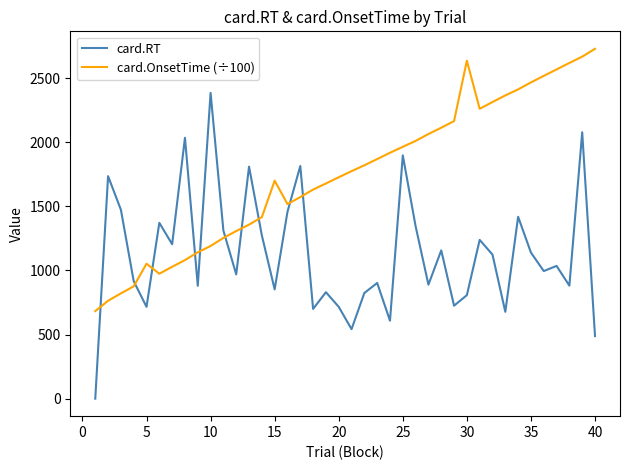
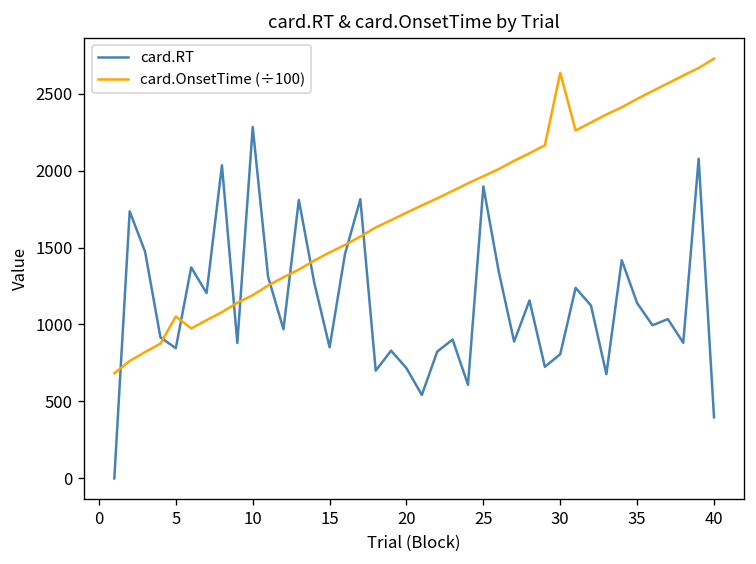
  {
    "card.RT": {
-     "5": 720,
-     "10": 2380,
+     "5": 850,
+     "10": 2280,
      "15": 850,
      "20": 720,
      "25": 1900,
      "30": 810,
      "35": 1140,
-     "40": 490
+     "40": 400
    },
    "card.OnsetTime (÷100)": {
      "5": 1050,
      "10": 1190,
-     "15": 1700,
+     "15": 1470,
      "20": 1730,
      "25": 1960,
      "30": 2630,
      "35": 2470,
      "40": 2730
    }
  }
